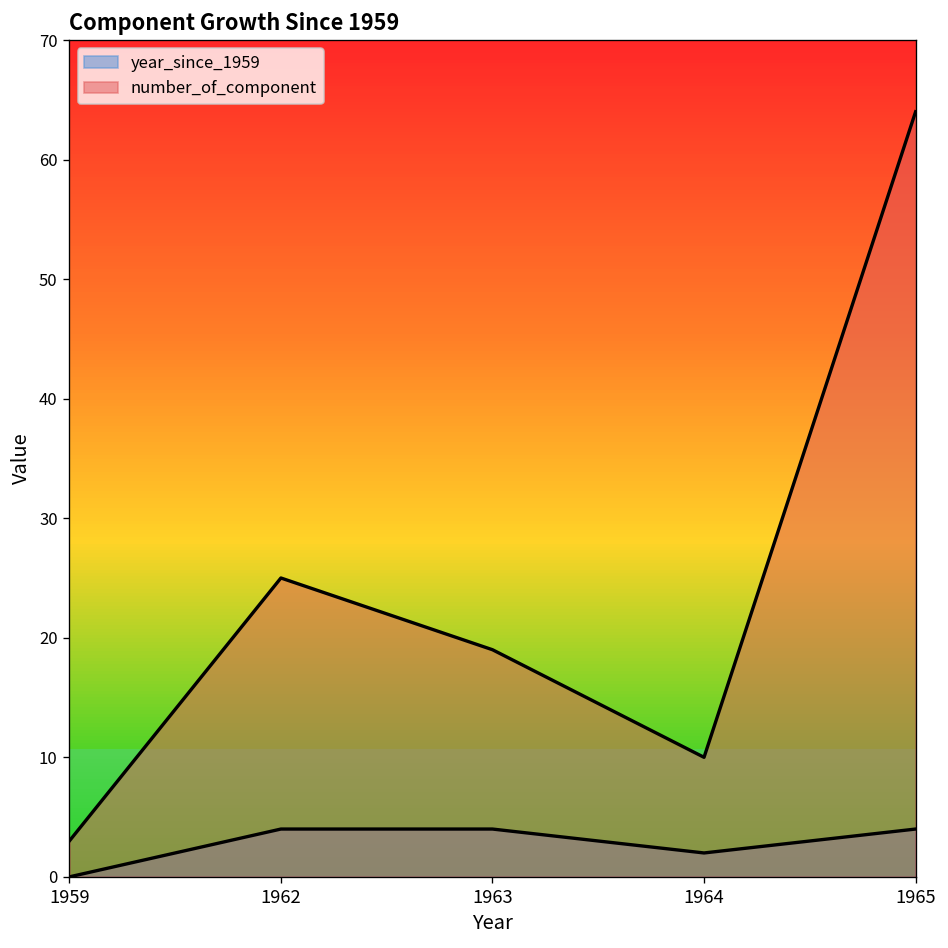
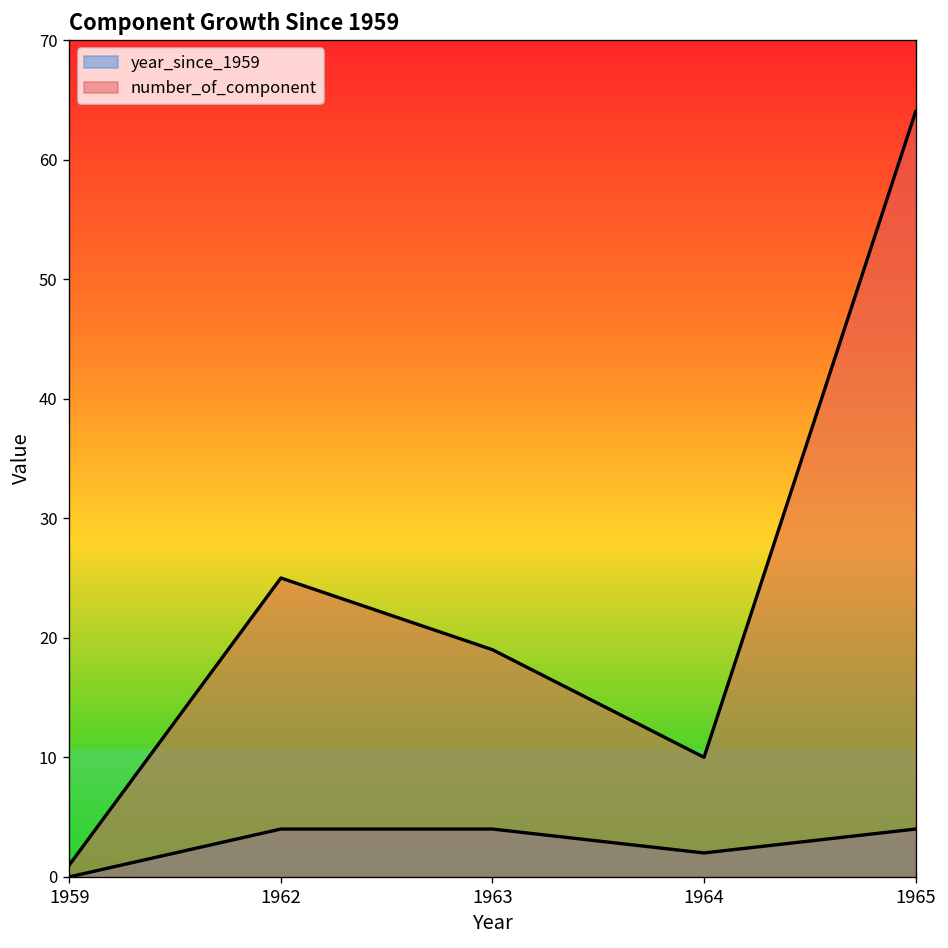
  {
    "year_since_1959": {
      "1959": 0,
      "1962": 4,
      "1963": 4,
      "1964": 2,
      "1965": 4
    },
    "number_of_component": {
-     "1959": 3,
+     "1959": 1,
      "1962": 25,
      "1963": 19,
      "1964": 10,
      "1965": 64
    }
  }
